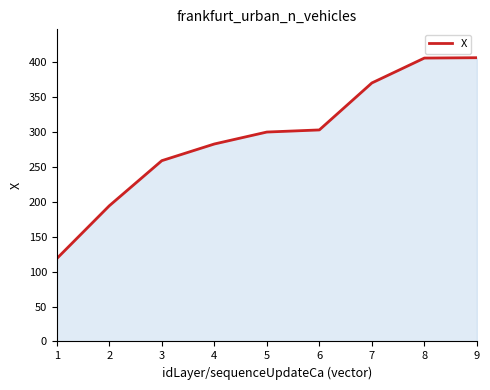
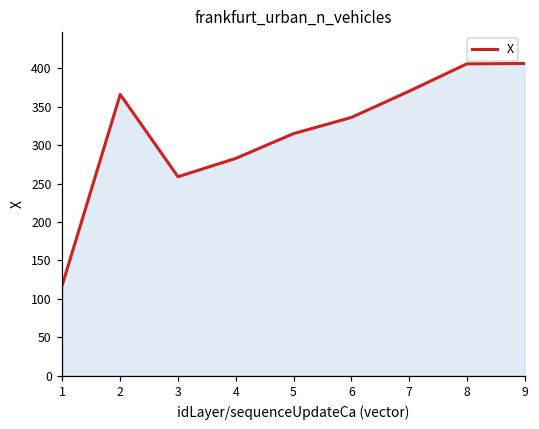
  {
    "1": 120,
-   "2": 190,
+   "2": 370,
    "3": 260,
    "4": 280,
-   "5": 300,
-   "6": 300,
+   "5": 320,
+   "6": 340,
    "7": 370,
    "8": 410,
    "9": 410
  }
